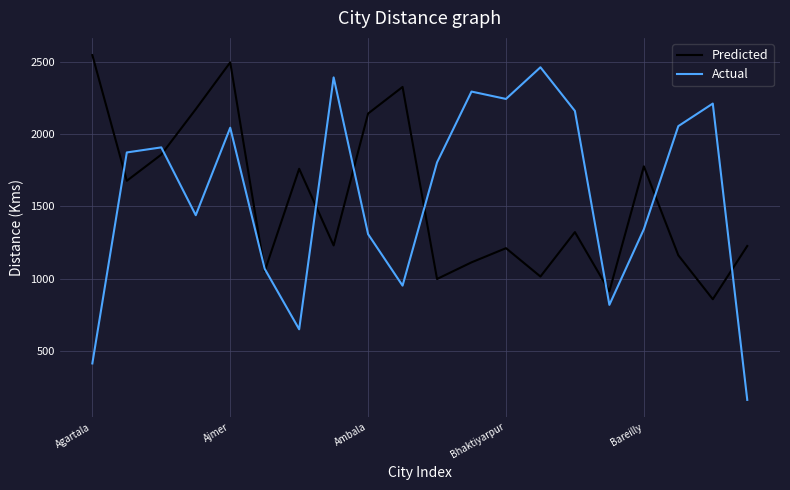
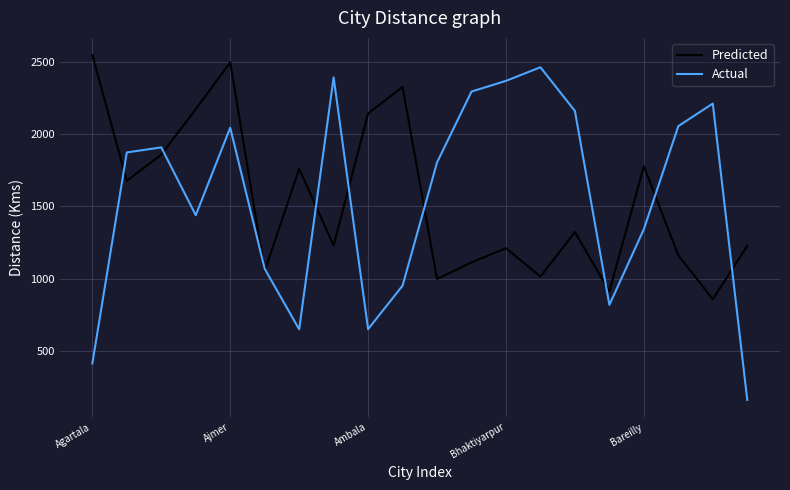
  {
    "Predicted": {
      "Agartala": 2550,
      "Ajmer": 2500,
      "Ambala": 2140,
      "Bhaktiyarpur": 1210,
      "Bareilly": 1780
    },
    "Actual": {
      "Agartala": 410,
      "Ajmer": 2040,
-     "Ambala": 1310,
-     "Bhaktiyarpur": 2240,
+     "Ambala": 650,
+     "Bhaktiyarpur": 2370,
      "Bareilly": 1340
    }
  }
